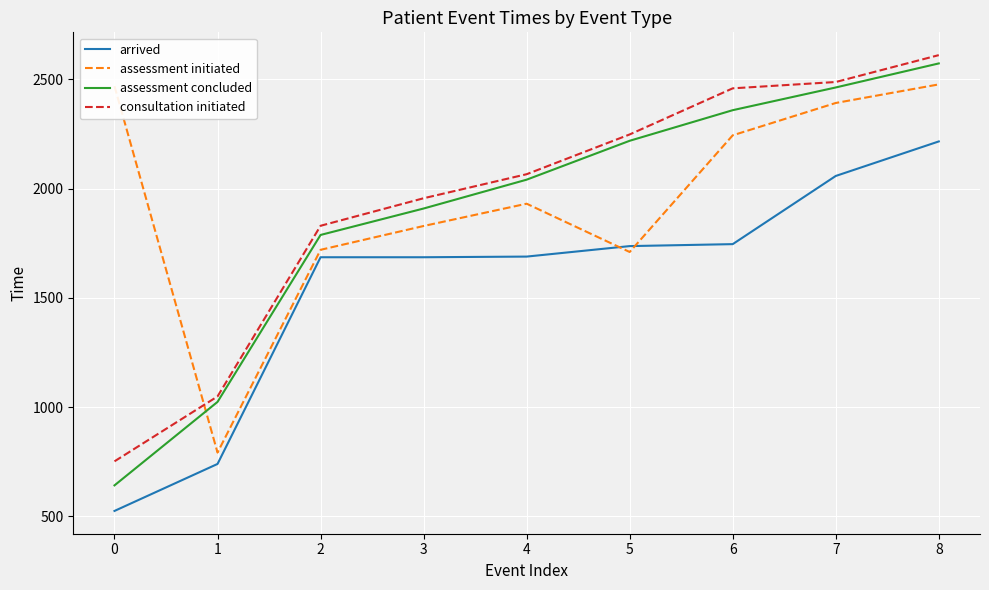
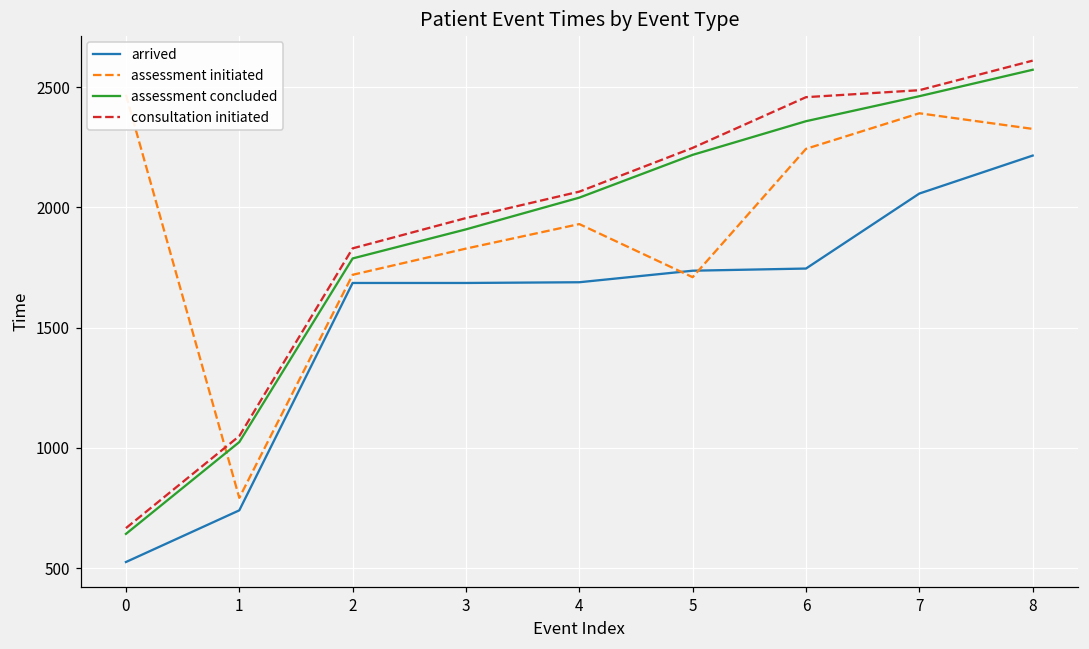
  {
    "arrived": {
      "0": 530,
      "1": 740,
      "2": 1690,
      "3": 1690,
      "4": 1690,
      "5": 1740,
      "6": 1750,
      "7": 2060,
      "8": 2220
    },
    "assessment initiated": {
      "1": 790,
      "2": 1720,
      "3": 1830,
      "4": 1930,
      "5": 1710,
      "6": 2240,
      "7": 2390,
-     "8": 2480
+     "8": 2330
    },
    "assessment concluded": {
      "0": 640,
      "1": 1020,
      "2": 1790,
      "3": 1910,
      "4": 2040,
      "5": 2220,
      "6": 2360,
      "7": 2460,
      "8": 2570
    },
    "consultation initiated": {
-     "0": 750,
+     "0": 670,
      "1": 1050,
      "2": 1830,
      "3": 1960,
      "4": 2070,
      "5": 2250,
      "6": 2460,
      "7": 2490,
      "8": 2610
    }
  }
